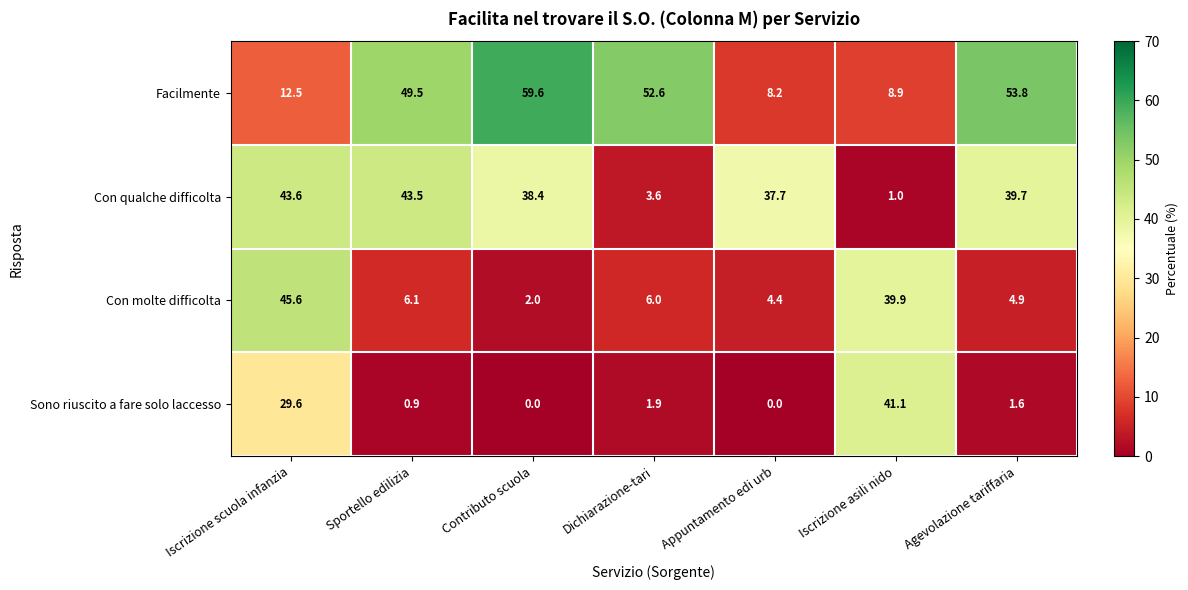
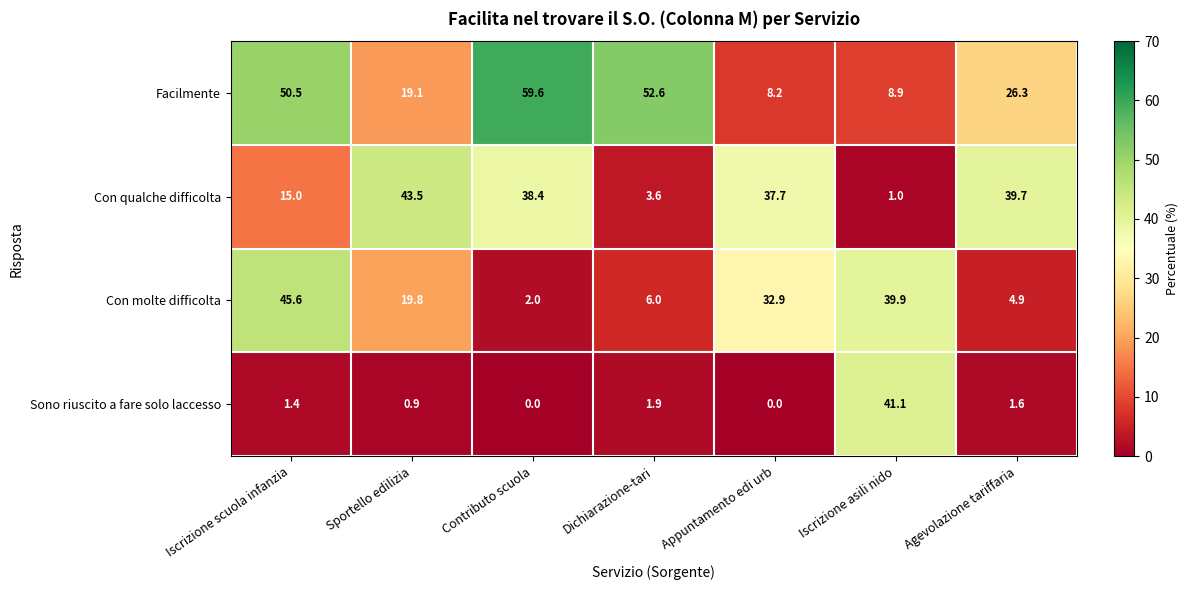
  {
    "Facilmente": {
-     "Iscrizione scuola infanzia": 12.5,
-     "Sportello edilizia": 49.5,
+     "Iscrizione scuola infanzia": 50.5,
+     "Sportello edilizia": 19.1,
      "Contributo scuola": 59.6,
      "Dichiarazione-tari": 52.6,
      "Appuntamento edi urb": 8.2,
      "Iscrizione asili nido": 8.9,
-     "Agevolazione tariffaria": 53.8
+     "Agevolazione tariffaria": 26.3
    },
    "Con qualche difficolta": {
-     "Iscrizione scuola infanzia": 43.6,
+     "Iscrizione scuola infanzia": 15.0,
      "Sportello edilizia": 43.5,
      "Contributo scuola": 38.4,
      "Dichiarazione-tari": 3.6,
      "Appuntamento edi urb": 37.7,
      "Iscrizione asili nido": 1.0,
      "Agevolazione tariffaria": 39.7
    },
    "Con molte difficolta": {
      "Iscrizione scuola infanzia": 45.6,
-     "Sportello edilizia": 6.1,
+     "Sportello edilizia": 19.8,
      "Contributo scuola": 2.0,
      "Dichiarazione-tari": 6.0,
-     "Appuntamento edi urb": 4.4,
+     "Appuntamento edi urb": 32.9,
      "Iscrizione asili nido": 39.9,
      "Agevolazione tariffaria": 4.9
    },
    "Sono riuscito a fare solo laccesso": {
-     "Iscrizione scuola infanzia": 29.6,
+     "Iscrizione scuola infanzia": 1.4,
      "Sportello edilizia": 0.9,
      "Contributo scuola": 0.0,
      "Dichiarazione-tari": 1.9,
      "Appuntamento edi urb": 0.0,
      "Iscrizione asili nido": 41.1,
      "Agevolazione tariffaria": 1.6
    }
  }
